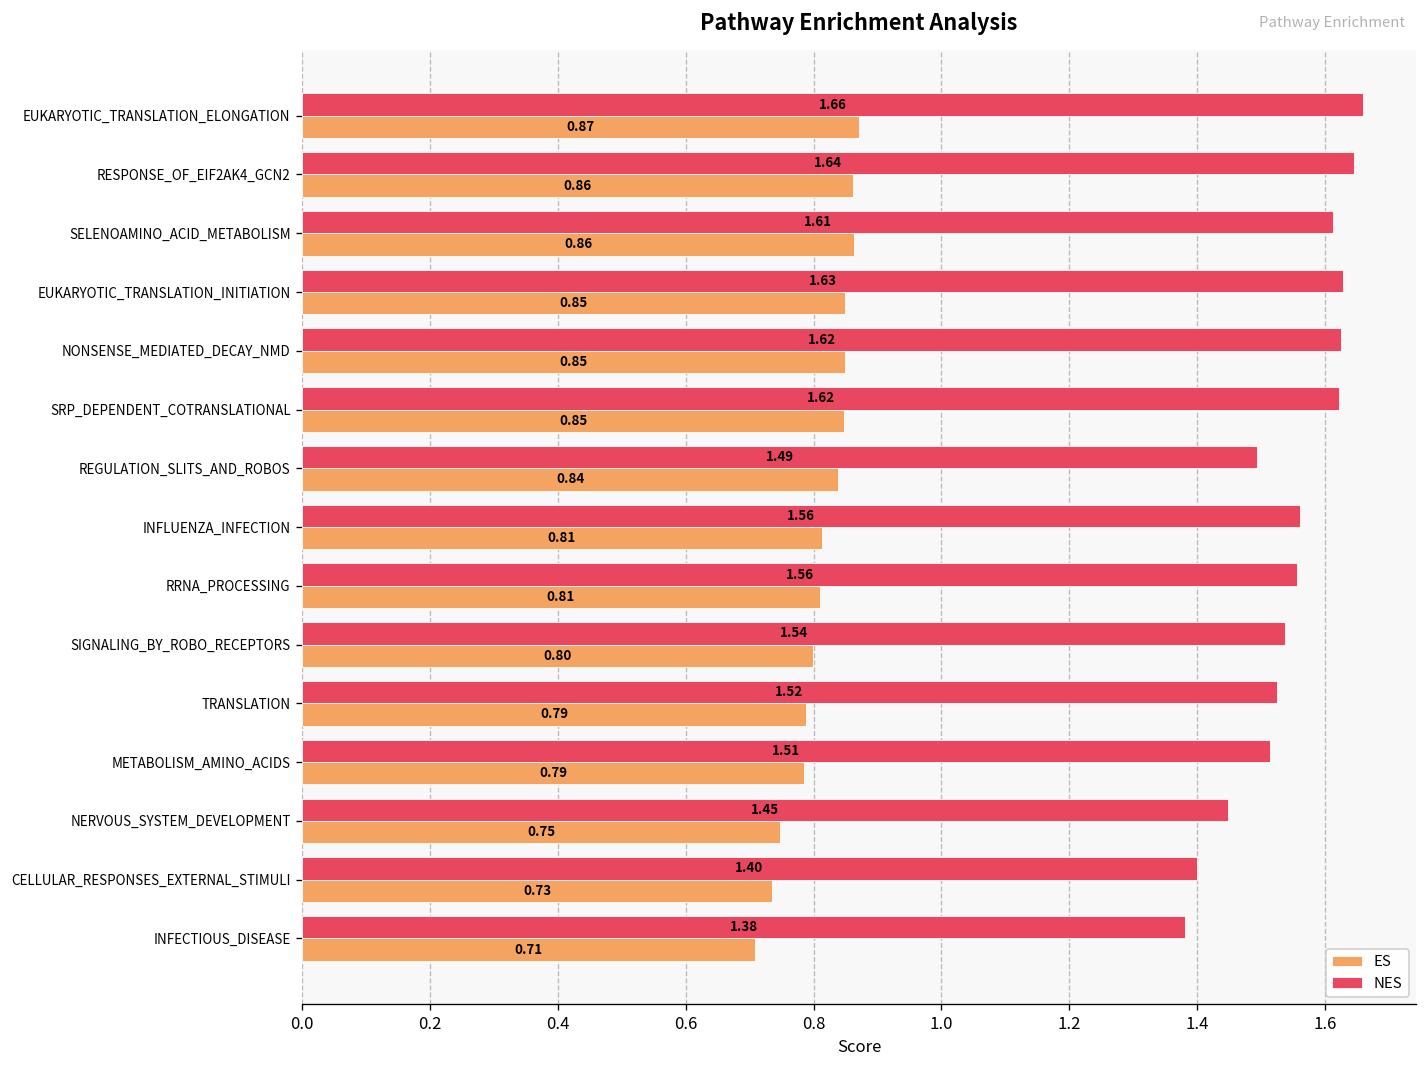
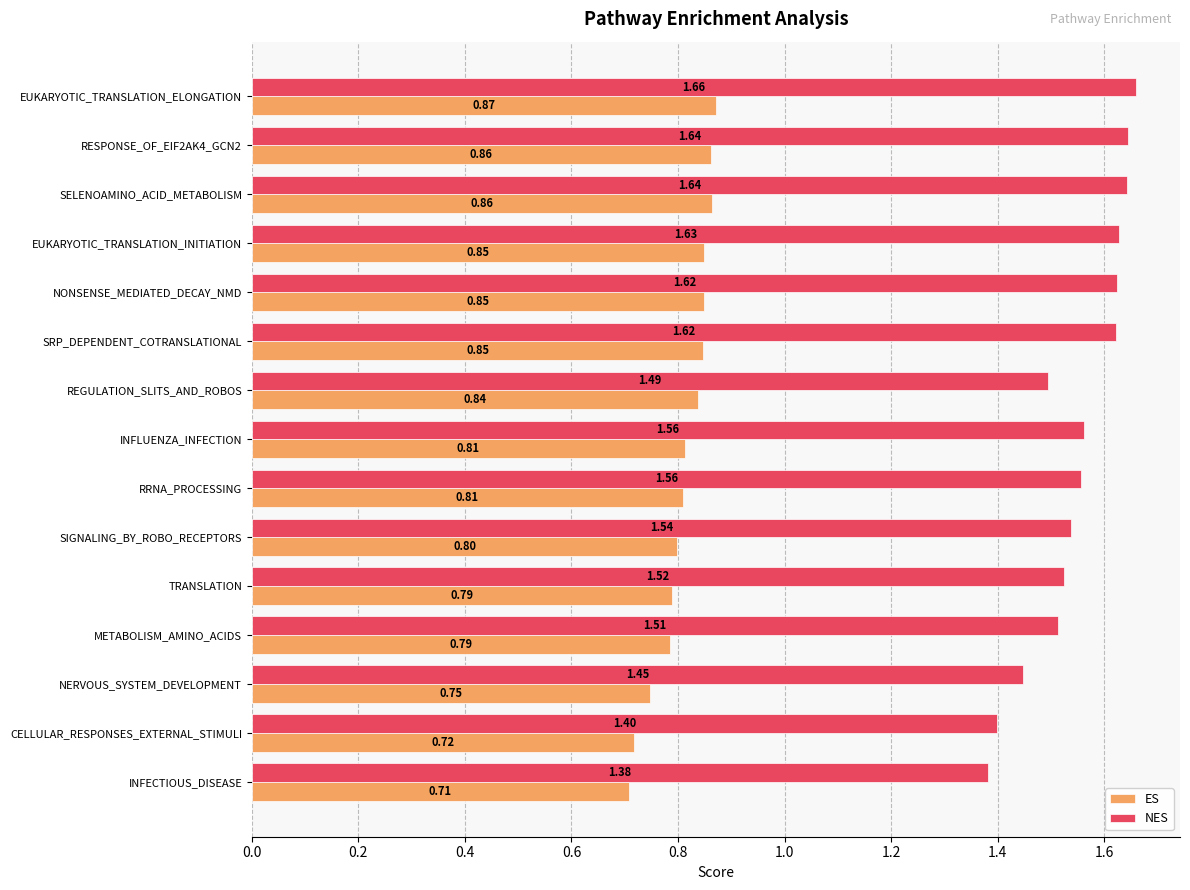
  {
    "ES": {
      "EUKARYOTIC_TRANSLATION_ELONGATION": 0.87,
      "RESPONSE_OF_EIF2AK4_GCN2": 0.86,
      "SELENOAMINO_ACID_METABOLISM": 0.86,
      "EUKARYOTIC_TRANSLATION_INITIATION": 0.85,
      "NONSENSE_MEDIATED_DECAY_NMD": 0.85,
      "SRP_DEPENDENT_COTRANSLATIONAL": 0.85,
      "REGULATION_SLITS_AND_ROBOS": 0.84,
      "INFLUENZA_INFECTION": 0.81,
      "RRNA_PROCESSING": 0.81,
      "SIGNALING_BY_ROBO_RECEPTORS": 0.80,
      "TRANSLATION": 0.79,
      "METABOLISM_AMINO_ACIDS": 0.79,
      "NERVOUS_SYSTEM_DEVELOPMENT": 0.75,
-     "CELLULAR_RESPONSES_EXTERNAL_STIMULI": 0.73,
+     "CELLULAR_RESPONSES_EXTERNAL_STIMULI": 0.72,
      "INFECTIOUS_DISEASE": 0.71
    },
    "NES": {
      "EUKARYOTIC_TRANSLATION_ELONGATION": 1.66,
      "RESPONSE_OF_EIF2AK4_GCN2": 1.64,
-     "SELENOAMINO_ACID_METABOLISM": 1.61,
+     "SELENOAMINO_ACID_METABOLISM": 1.64,
      "EUKARYOTIC_TRANSLATION_INITIATION": 1.63,
      "NONSENSE_MEDIATED_DECAY_NMD": 1.62,
      "SRP_DEPENDENT_COTRANSLATIONAL": 1.62,
      "REGULATION_SLITS_AND_ROBOS": 1.49,
      "INFLUENZA_INFECTION": 1.56,
      "RRNA_PROCESSING": 1.56,
      "SIGNALING_BY_ROBO_RECEPTORS": 1.54,
      "TRANSLATION": 1.52,
      "METABOLISM_AMINO_ACIDS": 1.51,
      "NERVOUS_SYSTEM_DEVELOPMENT": 1.45,
      "CELLULAR_RESPONSES_EXTERNAL_STIMULI": 1.40,
      "INFECTIOUS_DISEASE": 1.38
    }
  }
